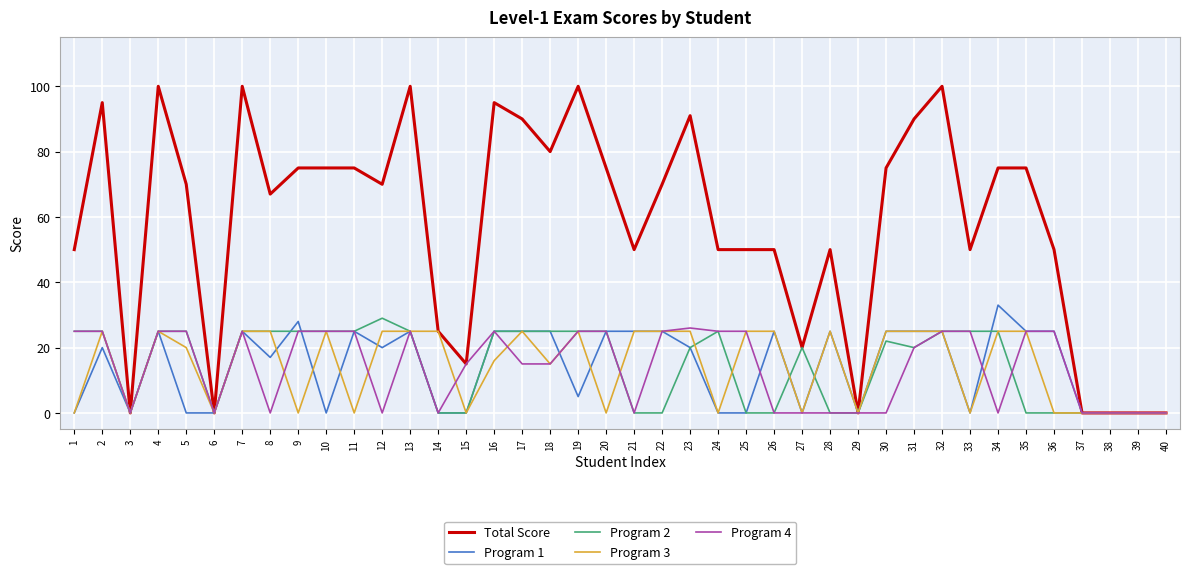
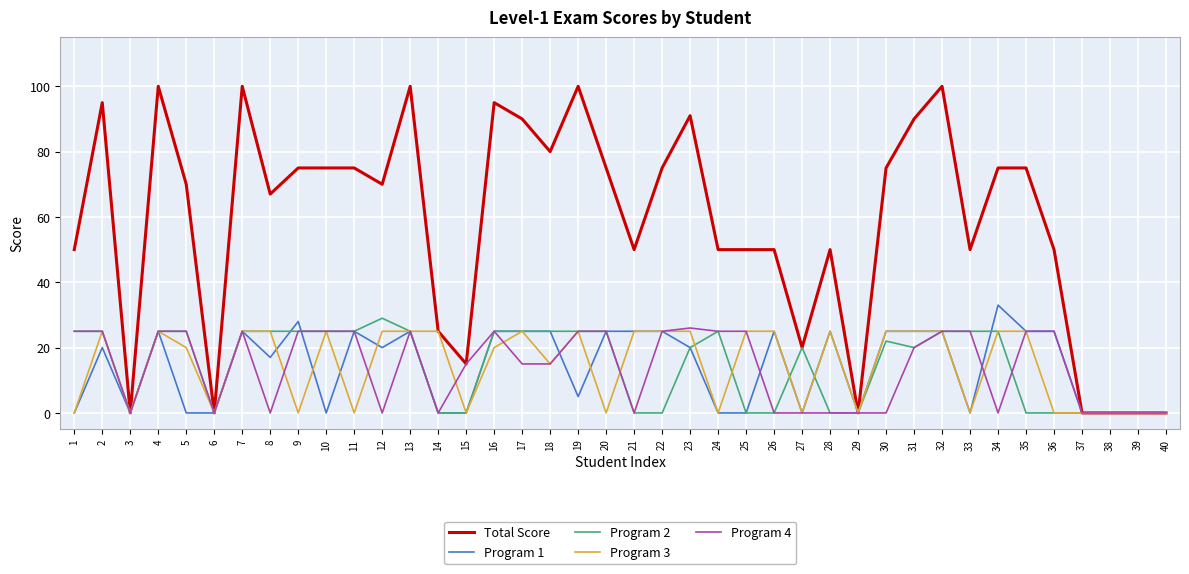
  {
    "Total Score": {
      "1": 50,
      "2": 95,
      "4": 100,
      "5": 70,
      "7": 100,
      "8": 67,
      "9": 75,
      "10": 75,
      "11": 75,
      "12": 70,
      "13": 100,
      "16": 95,
      "17": 90,
      "18": 80,
      "19": 100,
      "20": 75,
      "21": 50,
-     "22": 70,
+     "22": 75,
      "23": 91,
      "24": 50,
      "25": 50,
      "26": 50,
      "28": 50,
      "30": 75,
      "31": 90,
      "32": 100,
      "33": 50,
      "34": 75,
      "35": 75,
      "36": 50
    },
    "Program 1": {
      "2": 20,
      "5": 0,
      "8": 17,
      "9": 28,
      "10": 0,
      "12": 20,
      "19": 5,
      "34": 33
    },
    "Program 2": {
      "12": 29,
      "22": 0,
      "30": 22,
      "35": 0
    },
    "Program 3": {
      "5": 20,
      "9": 0,
      "11": 0,
      "12": 25,
-     "16": 16,
+     "16": 20,
      "20": 0,
      "23": 25
    },
    "Program 4": {
      "8": 0,
      "12": 0,
      "17": 15,
      "23": 26,
      "30": 0,
      "34": 0
    }
  }
